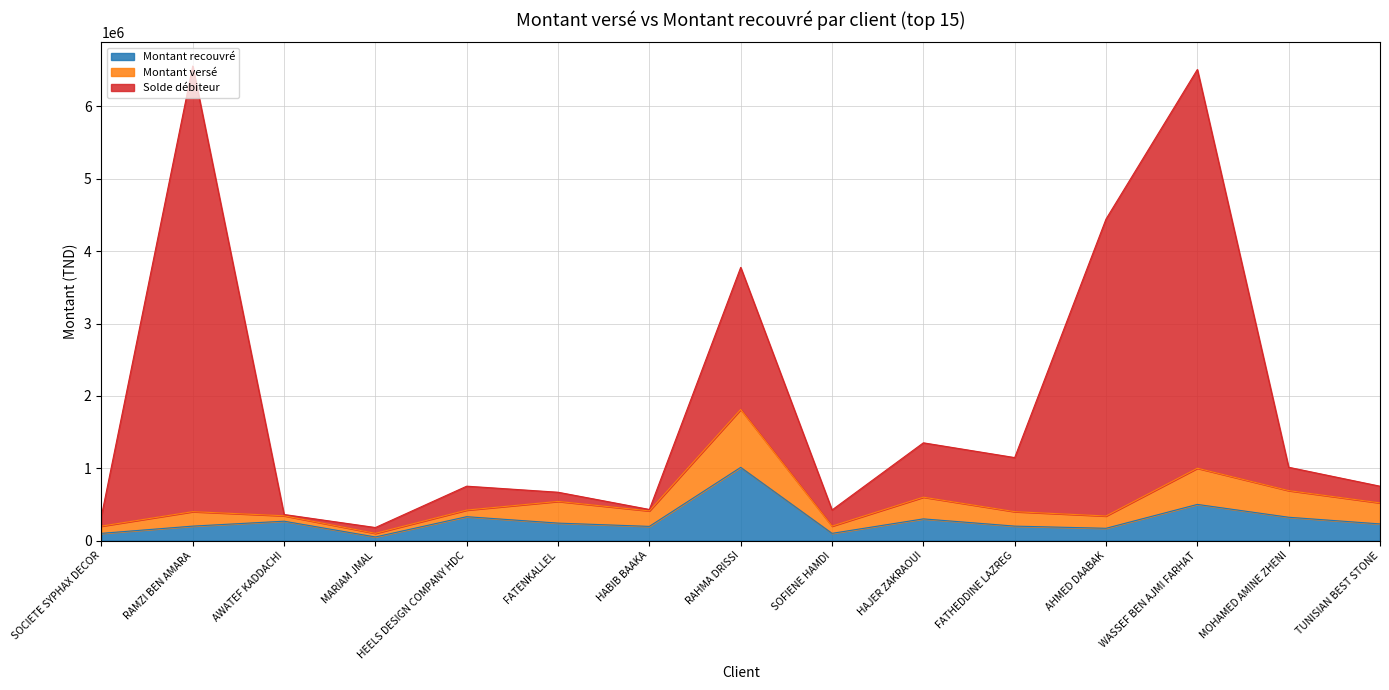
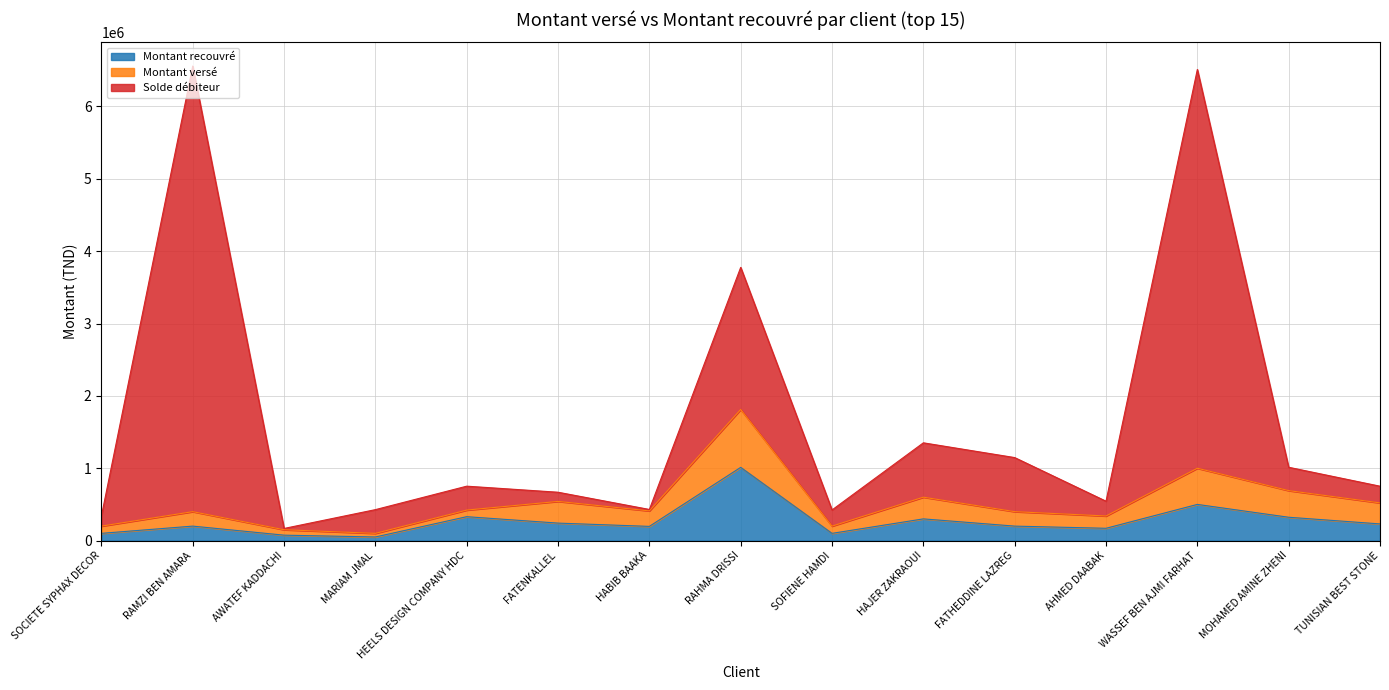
  {
    "Montant recouvré": {
      "SOCIETE SYPHAX DECOR": 100000,
      "RAMZI BEN AMARA": 200000,
-     "AWATEF KADDACHI": 300000,
+     "AWATEF KADDACHI": 100000,
      "MARIAM JMAL": 100000,
      "HEELS DESIGN COMPANY HDC": 300000,
      "FATENKALLEL": 200000,
      "HABIB BAAKA": 200000,
      "RAHMA DRISSI": 1000000,
      "SOFIENE HAMDI": 100000,
      "HAJER ZAKRAOUI": 300000,
      "FATHEDDINE LAZREG": 200000,
      "AHMED DAABAK": 200000,
      "WASSEF BEN AJMI FARHAT": 500000,
      "MOHAMED AMINE ZHENI": 300000,
      "TUNISIAN BEST STONE": 200000
    },
    "Montant versé": {
      "SOCIETE SYPHAX DECOR": 100000,
      "RAMZI BEN AMARA": 200000,
      "MARIAM JMAL": 100000,
      "HEELS DESIGN COMPANY HDC": 100000,
      "FATENKALLEL": 300000,
      "RAHMA DRISSI": 800000,
      "SOFIENE HAMDI": 100000,
      "HAJER ZAKRAOUI": 300000,
      "FATHEDDINE LAZREG": 200000,
      "AHMED DAABAK": 200000,
      "WASSEF BEN AJMI FARHAT": 500000,
      "MOHAMED AMINE ZHENI": 400000,
      "TUNISIAN BEST STONE": 300000
    },
    "Solde débiteur": {
      "SOCIETE SYPHAX DECOR": 100000,
-     "MARIAM JMAL": 100000,
+     "MARIAM JMAL": 300000,
      "HEELS DESIGN COMPANY HDC": 300000,
      "FATENKALLEL": 100000,
      "RAHMA DRISSI": 2000000,
      "SOFIENE HAMDI": 200000,
      "HAJER ZAKRAOUI": 800000,
      "FATHEDDINE LAZREG": 700000,
-     "AHMED DAABAK": 4100000,
+     "AHMED DAABAK": 200000,
      "WASSEF BEN AJMI FARHAT": 5500000,
      "MOHAMED AMINE ZHENI": 300000,
      "TUNISIAN BEST STONE": 200000
    }
  }
